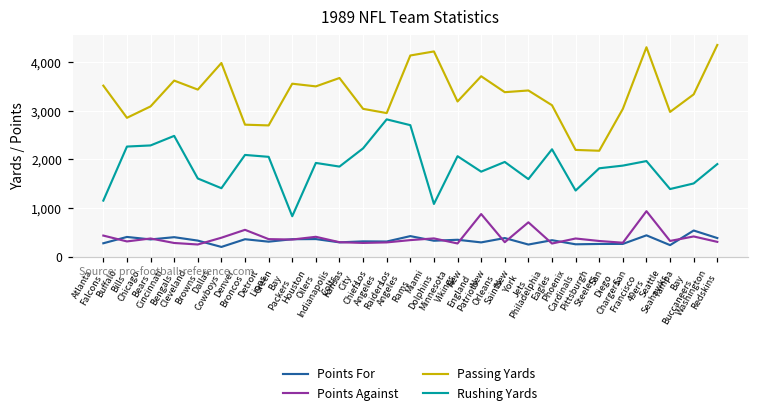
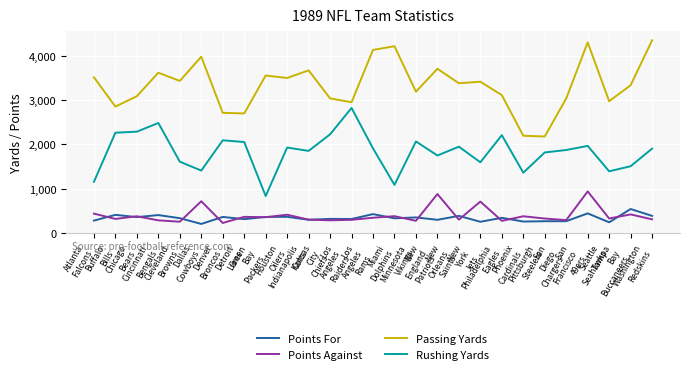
  {
    "Points For": {
      "Atlanta Falcons": "300",
      "Buffalo Bills": "400",
      "Cincinnati Bengals": "400",
      "Cleveland Browns": "300",
      "Dallas Cowboys": "200",
      "Denver Broncos": "400",
      "Los Angeles Rams": "400",
      "Minnesota Vikings": "400",
      "New England Patriots": "300",
      "New Orleans Saints": "400",
      "New York Jets": "300",
      "Philadelphia Eagles": "300",
      "Phoenix Cardinals": "300",
      "Pittsburgh Steelers": "300",
      "San Francisco 49ers": "400",
      "Seattle Seahawks": "200",
      "Tampa Bay Buccaneers": "500",
      "Washington Redskins": "400"
    },
    "Points Against": {
      "Atlanta Falcons": "400",
      "Buffalo Bills": "300",
      "Cincinnati Bengals": "300",
      "Cleveland Browns": "300",
-     "Dallas Cowboys": "400",
-     "Denver Broncos": "600",
+     "Dallas Cowboys": "700",
+     "Denver Broncos": "200",
      "Los Angeles Rams": "300",
      "Minnesota Vikings": "300",
      "New England Patriots": "900",
      "New Orleans Saints": "300",
      "New York Jets": "700",
      "Philadelphia Eagles": "300",
      "Phoenix Cardinals": "400",
      "Pittsburgh Steelers": "300",
      "San Francisco 49ers": "900",
      "Seattle Seahawks": "300",
      "Tampa Bay Buccaneers": "400",
      "Washington Redskins": "300"
    },
    "Passing Yards": {
      "Atlanta Falcons": "3,500",
      "Buffalo Bills": "2,900",
      "Chicago Bears": "3,100",
      "Cincinnati Bengals": "3,600",
      "Cleveland Browns": "3,400",
      "Dallas Cowboys": "4,000",
      "Denver Broncos": "2,700",
      "Detroit Lions": "2,700",
      "Green Bay Packers": "3,600",
      "Houston Oilers": "3,500",
      "Indianapolis Colts": "3,700",
      "Kansas City Chiefs": "3,000",
      "Los Angeles Raiders": "3,000",
      "Los Angeles Rams": "4,100",
      "Miami Dolphins": "4,200",
      "Minnesota Vikings": "3,200",
      "New England Patriots": "3,700",
      "New Orleans Saints": "3,400",
      "New York Jets": "3,400",
      "Philadelphia Eagles": "3,100",
      "Phoenix Cardinals": "2,200",
      "Pittsburgh Steelers": "2,200",
      "San Diego Chargers": "3,000",
      "San Francisco 49ers": "4,300",
      "Seattle Seahawks": "3,000",
      "Tampa Bay Buccaneers": "3,300",
      "Washington Redskins": "4,300"
    },
    "Rushing Yards": {
      "Atlanta Falcons": "1,200",
      "Buffalo Bills": "2,300",
      "Chicago Bears": "2,300",
      "Cincinnati Bengals": "2,500",
      "Cleveland Browns": "1,600",
      "Dallas Cowboys": "1,400",
      "Denver Broncos": "2,100",
      "Detroit Lions": "2,100",
      "Green Bay Packers": "800",
      "Houston Oilers": "1,900",
      "Indianapolis Colts": "1,900",
      "Kansas City Chiefs": "2,200",
      "Los Angeles Raiders": "2,800",
-     "Los Angeles Rams": "2,700",
+     "Los Angeles Rams": "1,900",
      "Miami Dolphins": "1,100",
      "Minnesota Vikings": "2,100",
      "New England Patriots": "1,700",
      "New Orleans Saints": "1,900",
      "New York Jets": "1,600",
      "Philadelphia Eagles": "2,200",
      "Phoenix Cardinals": "1,400",
      "Pittsburgh Steelers": "1,800",
      "San Diego Chargers": "1,900",
      "San Francisco 49ers": "2,000",
      "Seattle Seahawks": "1,400",
      "Tampa Bay Buccaneers": "1,500",
      "Washington Redskins": "1,900"
    }
  }
